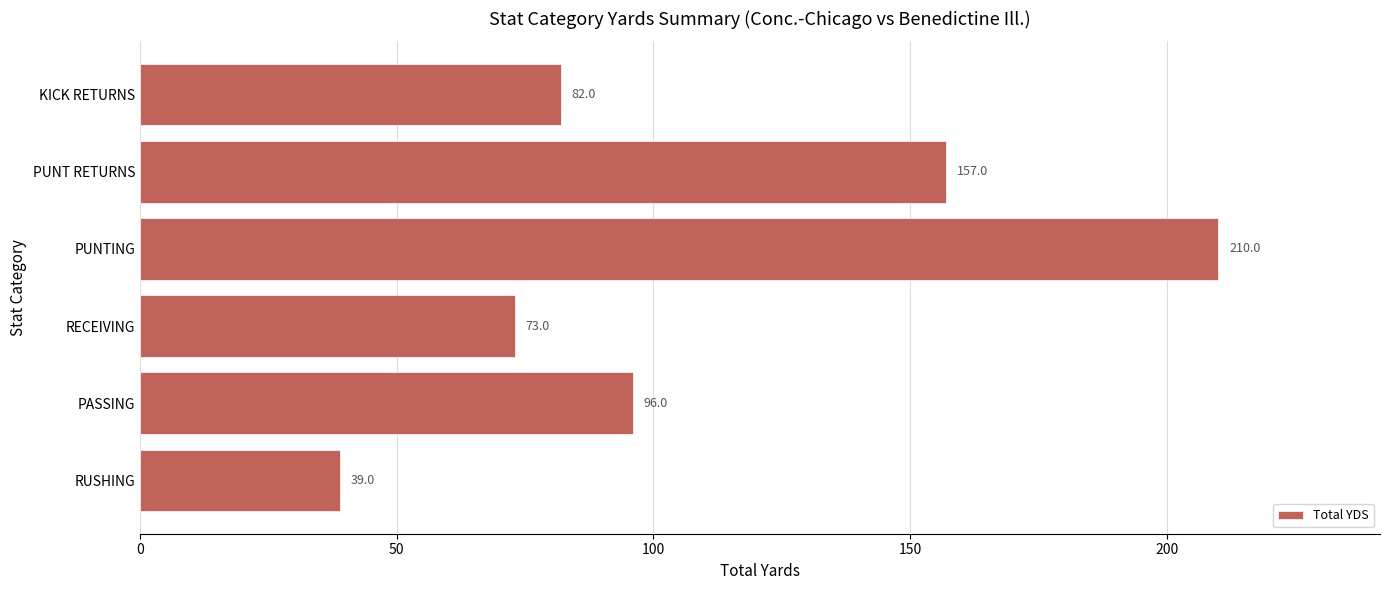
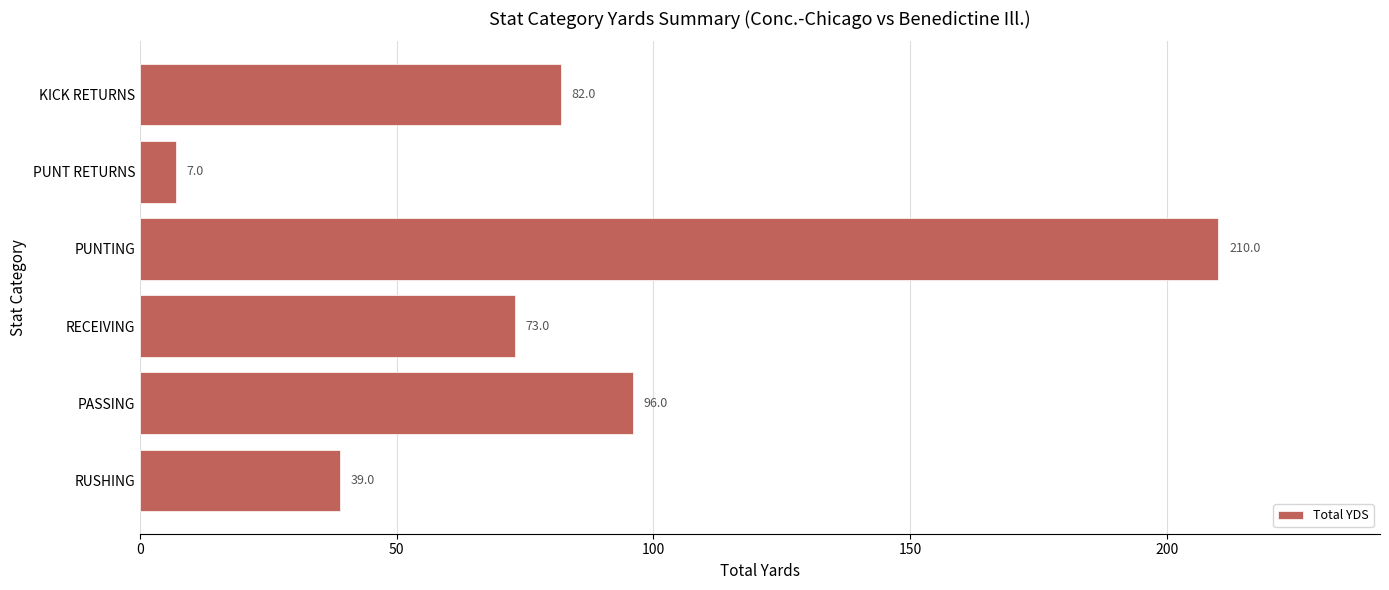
  {
    "KICK RETURNS": 82.0,
-   "PUNT RETURNS": 157.0,
+   "PUNT RETURNS": 7.0,
    "PUNTING": 210.0,
    "RECEIVING": 73.0,
    "PASSING": 96.0,
    "RUSHING": 39.0
  }
